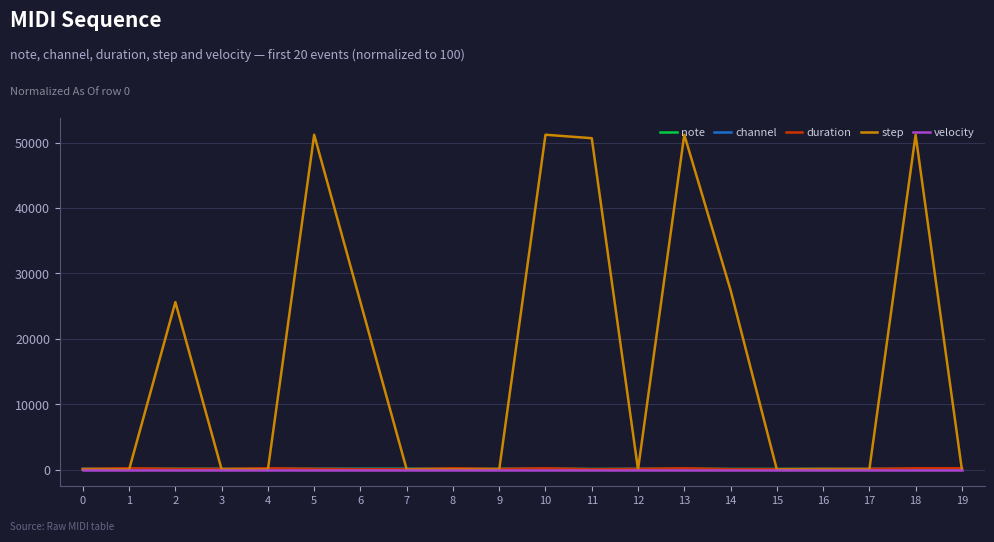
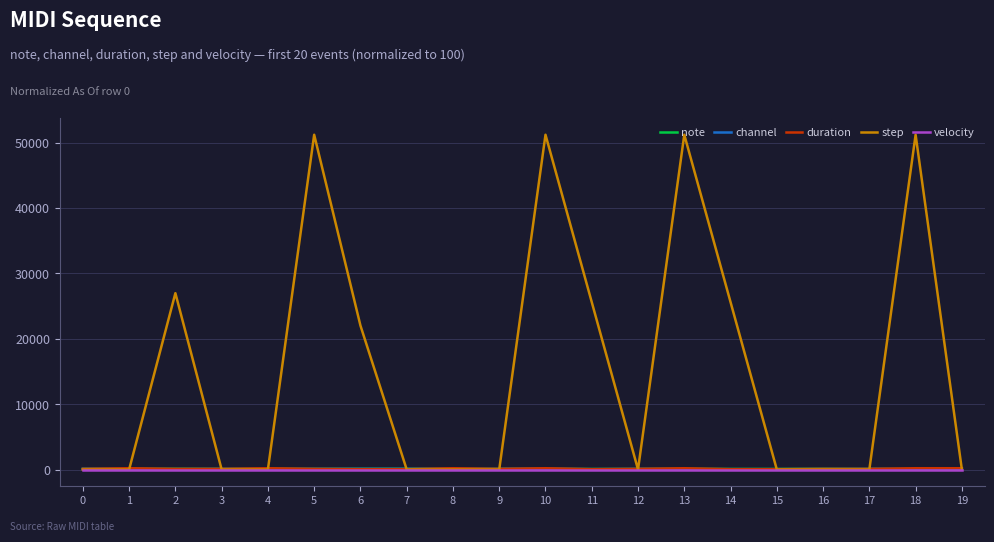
  {
    "step": {
-     "2": 26000,
+     "2": 27000,
      "5": 51000,
-     "6": 26000,
+     "6": 22000,
      "10": 51000,
-     "11": 51000,
+     "11": 26000,
      "13": 51000,
-     "14": 27000,
+     "14": 26000,
      "18": 51000
    }
  }
